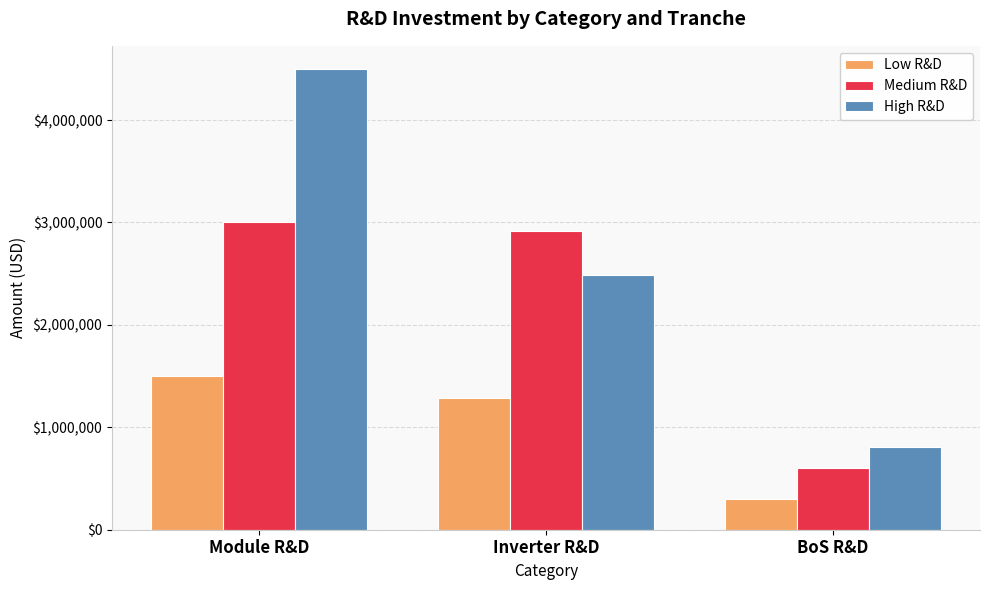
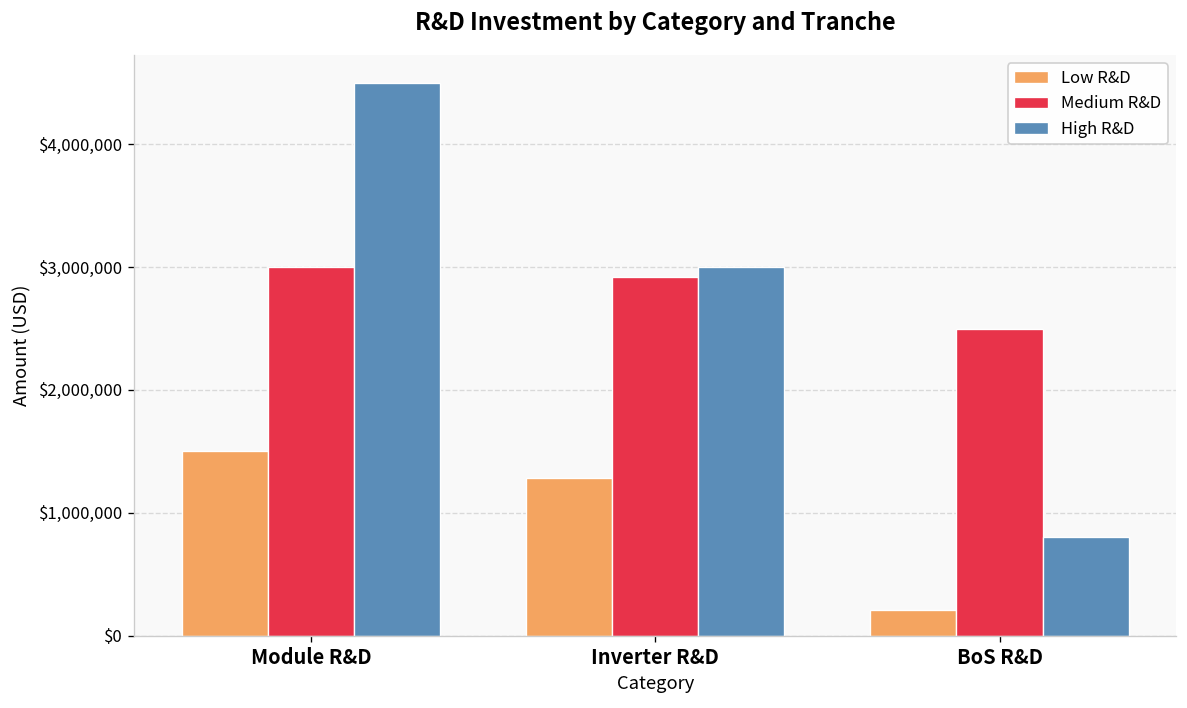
  {
    "Low R&D": {
      "Module R&D": "$1,500,000",
      "Inverter R&D": "$1,290,000",
-     "BoS R&D": "$300,000"
+     "BoS R&D": "$210,000"
    },
    "Medium R&D": {
      "Module R&D": "$3,000,000",
      "Inverter R&D": "$2,920,000",
-     "BoS R&D": "$600,000"
+     "BoS R&D": "$2,490,000"
    },
    "High R&D": {
      "Module R&D": "$4,500,000",
-     "Inverter R&D": "$2,490,000",
+     "Inverter R&D": "$3,000,000",
      "BoS R&D": "$800,000"
    }
  }
